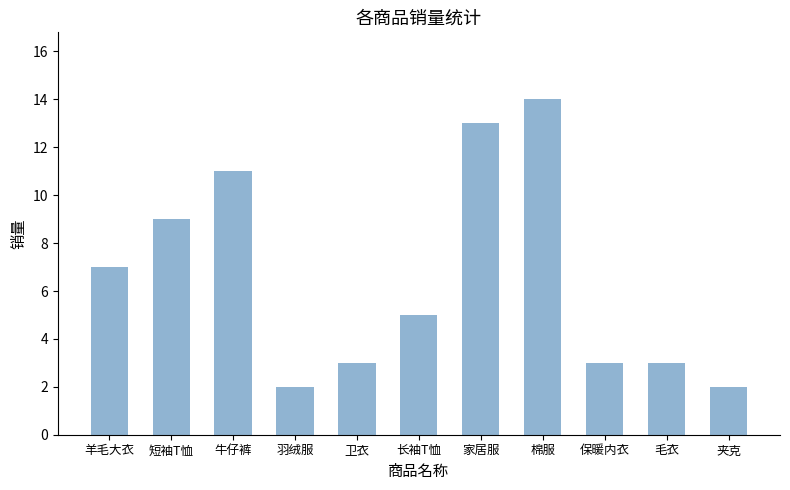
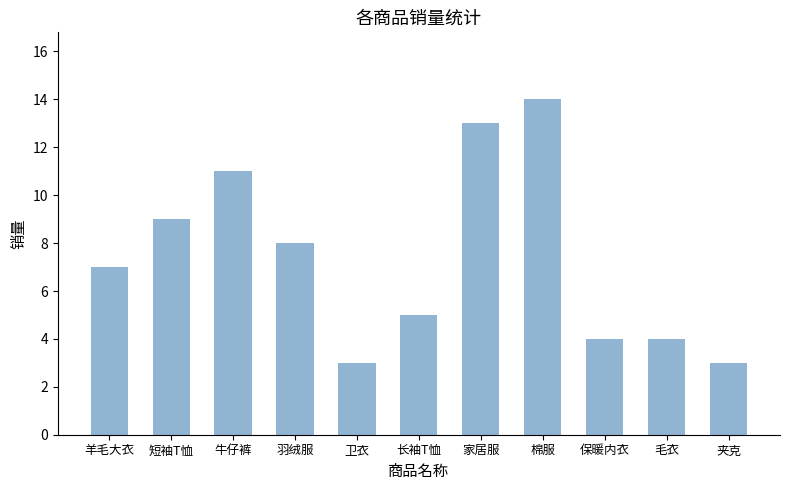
  {
    "羊毛大衣": 7,
    "短袖T恤": 9,
    "牛仔裤": 11,
-   "羽绒服": 2,
+   "羽绒服": 8,
    "卫衣": 3,
    "长袖T恤": 5,
    "家居服": 13,
    "棉服": 14,
-   "保暖内衣": 3,
-   "毛衣": 3,
-   "夹克": 2
+   "保暖内衣": 4,
+   "毛衣": 4,
+   "夹克": 3
  }
